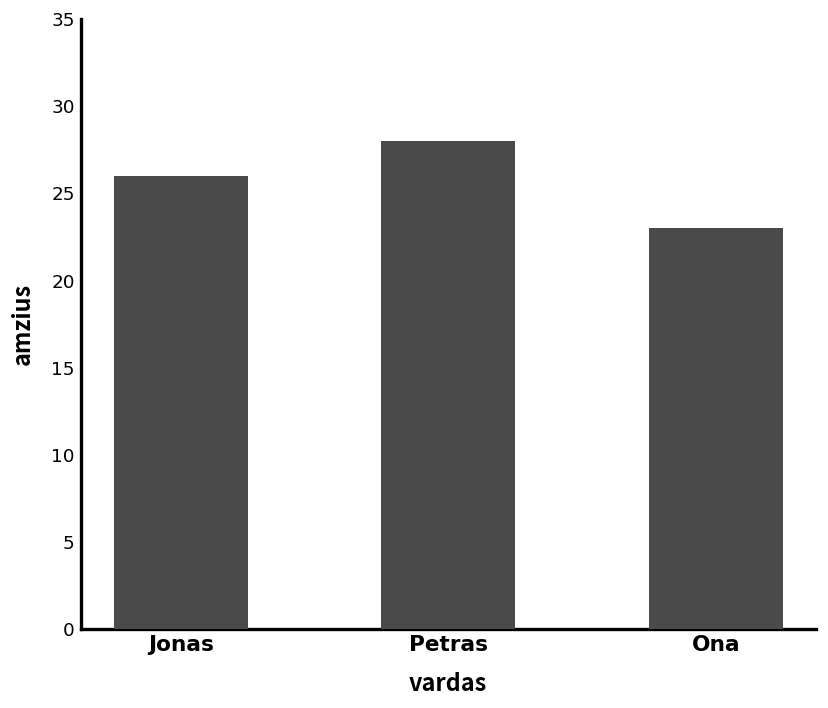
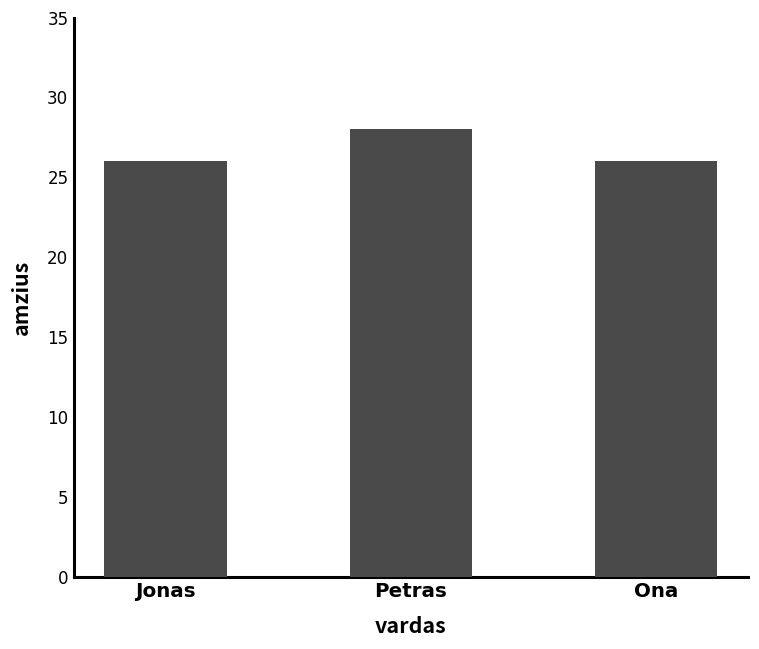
  {
    "Jonas": 26,
    "Petras": 28,
-   "Ona": 23
+   "Ona": 26
  }
